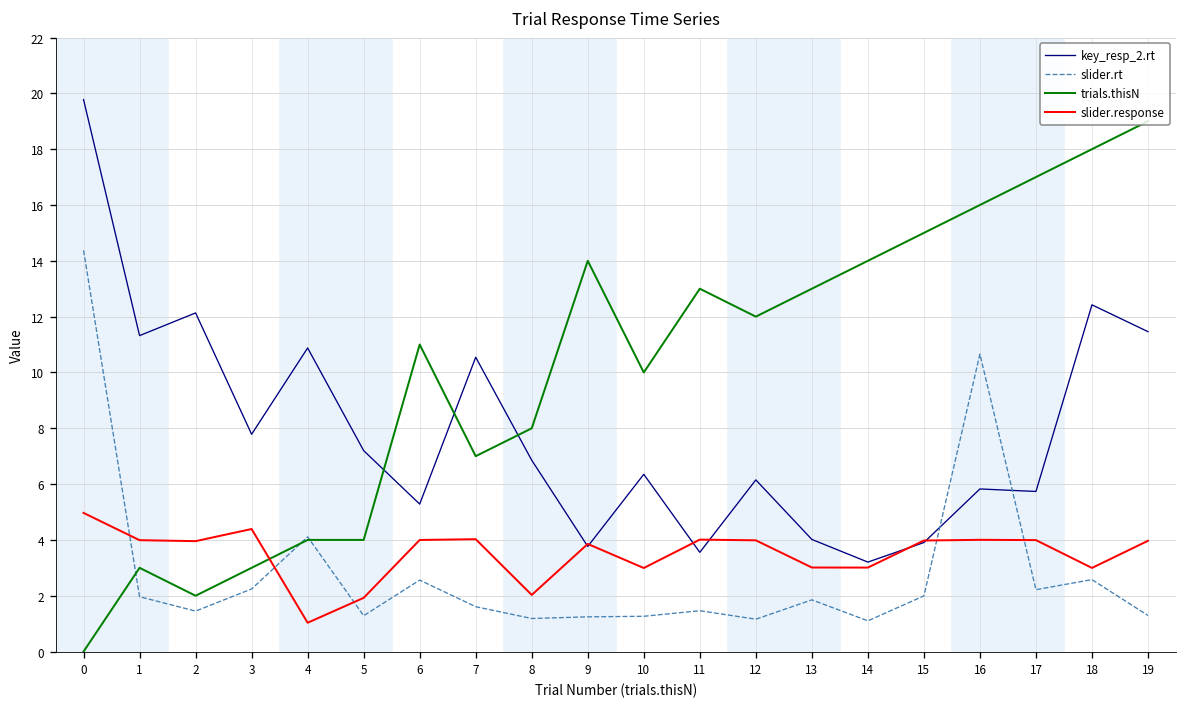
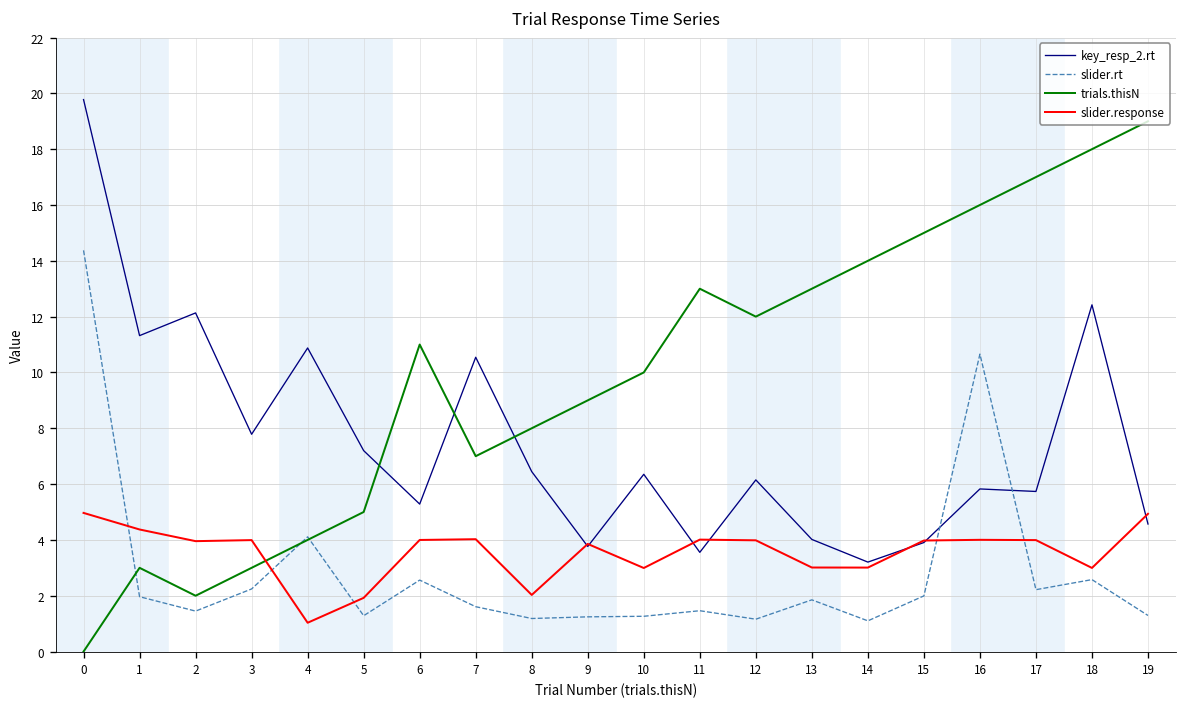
  {
    "key_resp_2.rt": {
      "0": 19.8,
      "1": 11.3,
      "2": 12.1,
      "3": 7.8,
      "4": 10.9,
      "5": 7.2,
      "6": 5.3,
      "7": 10.5,
-     "8": 6.9,
+     "8": 6.4,
      "10": 6.4,
      "11": 3.6,
      "12": 6.2,
      "13": 4.0,
      "14": 3.2,
      "16": 5.8,
      "17": 5.7,
      "18": 12.4,
-     "19": 11.5
+     "19": 4.6
    },
    "slider.rt": {
      "0": 14.4,
      "1": 2.0,
      "2": 1.4,
      "3": 2.2,
      "4": 4.1,
      "5": 1.3,
      "6": 2.6,
      "7": 1.6,
      "8": 1.2,
      "9": 1.2,
      "10": 1.3,
      "11": 1.5,
      "12": 1.2,
      "13": 1.9,
      "14": 1.1,
      "15": 2.0,
      "16": 10.7,
      "17": 2.2,
      "18": 2.6,
      "19": 1.3
    },
    "trials.thisN": {
      "0": 0,
      "1": 3,
      "2": 2,
      "3": 3,
      "4": 4,
-     "5": 4,
+     "5": 5,
      "6": 11,
      "7": 7,
      "8": 8,
-     "9": 14,
+     "9": 9,
      "10": 10,
      "11": 13,
      "12": 12,
      "13": 13,
      "14": 14,
      "15": 15,
      "16": 16,
      "17": 17,
      "18": 18,
      "19": 19
    },
    "slider.response": {
      "0": 5.0,
-     "1": 4.0,
+     "1": 4.4,
      "2": 4.0,
-     "3": 4.4,
+     "3": 4.0,
      "4": 1.0,
      "5": 1.9,
      "6": 4.0,
      "7": 4.0,
      "8": 2.0,
      "10": 3.0,
      "11": 4.0,
      "12": 4.0,
      "13": 3.0,
      "14": 3.0,
      "16": 4.0,
      "17": 4.0,
      "18": 3.0,
-     "19": 4.0
+     "19": 4.9
    }
  }
